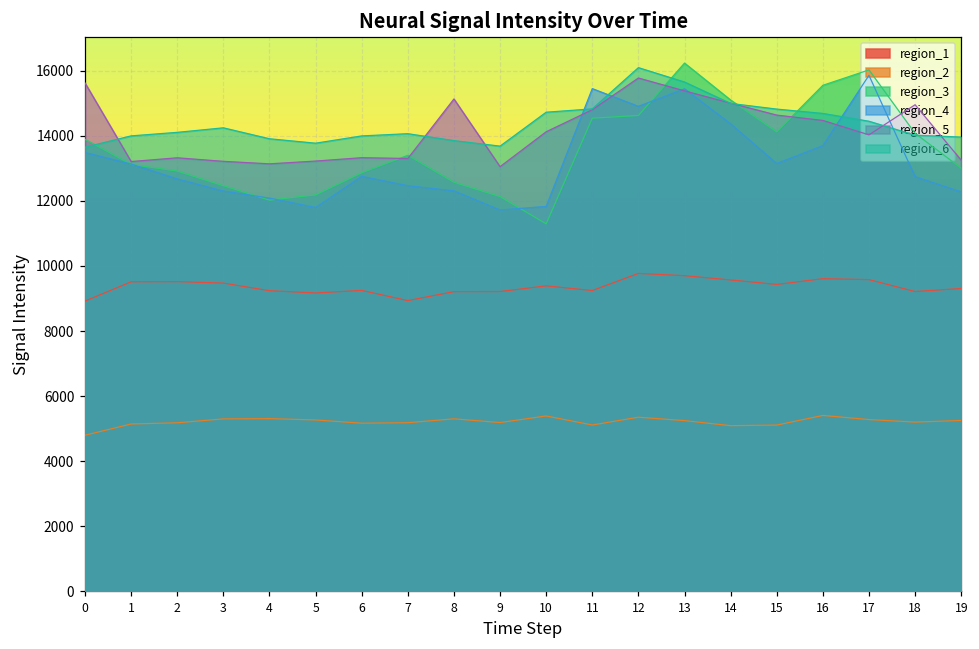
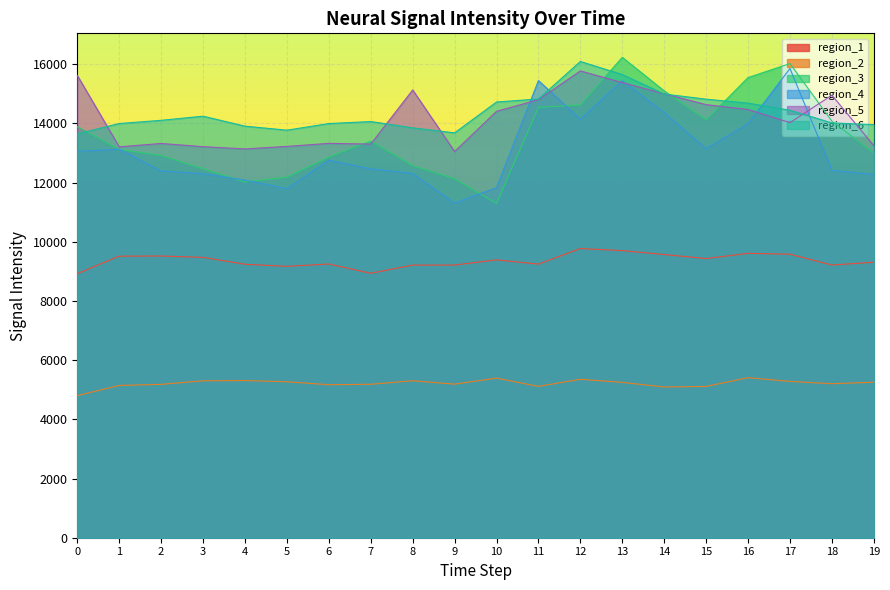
  {
    "region_4": {
-     "0": 13500,
-     "2": 12700,
+     "0": 13100,
+     "2": 12400,
      "3": 12300,
      "5": 11800,
      "6": 12700,
      "7": 12500,
      "8": 12300,
-     "9": 11700,
+     "9": 11300,
      "10": 11800,
      "11": 15400,
-     "12": 14900,
+     "12": 14100,
      "14": 14400,
      "15": 13100,
-     "16": 13700,
-     "18": 12700,
+     "16": 14000,
+     "18": 12400,
      "19": 12300
    },
    "region_5": {
      "0": 15600,
      "2": 13300,
      "3": 13200,
      "4": 13100,
      "5": 13200,
      "6": 13300,
      "7": 13300,
      "8": 15100,
      "9": 13000,
-     "10": 14100,
+     "10": 14400,
      "12": 15800,
      "15": 14600,
      "16": 14500,
      "19": 13200
    }
  }
